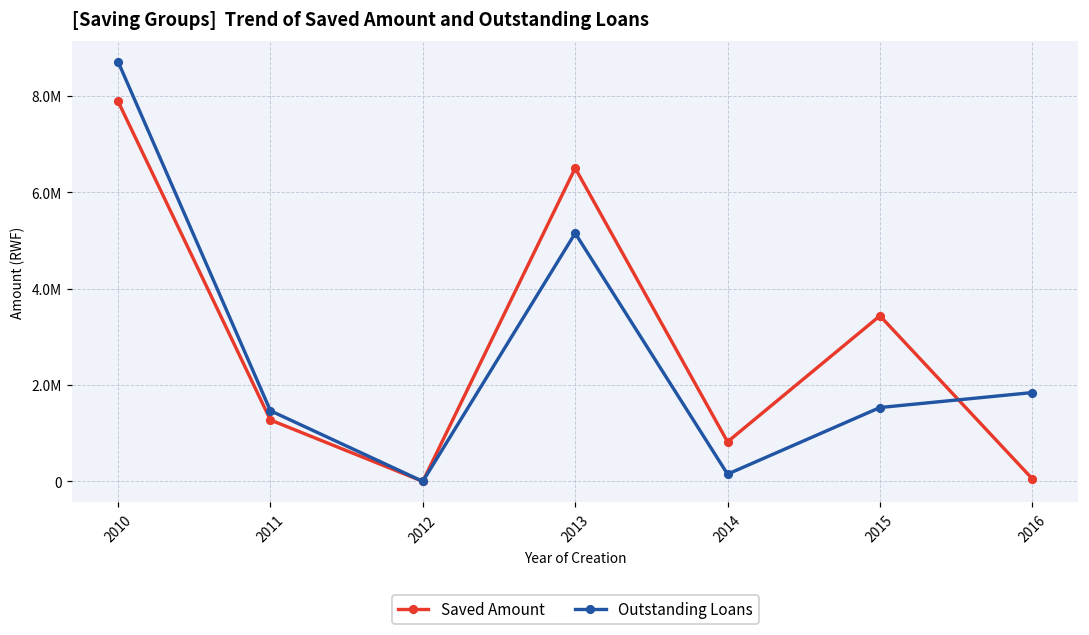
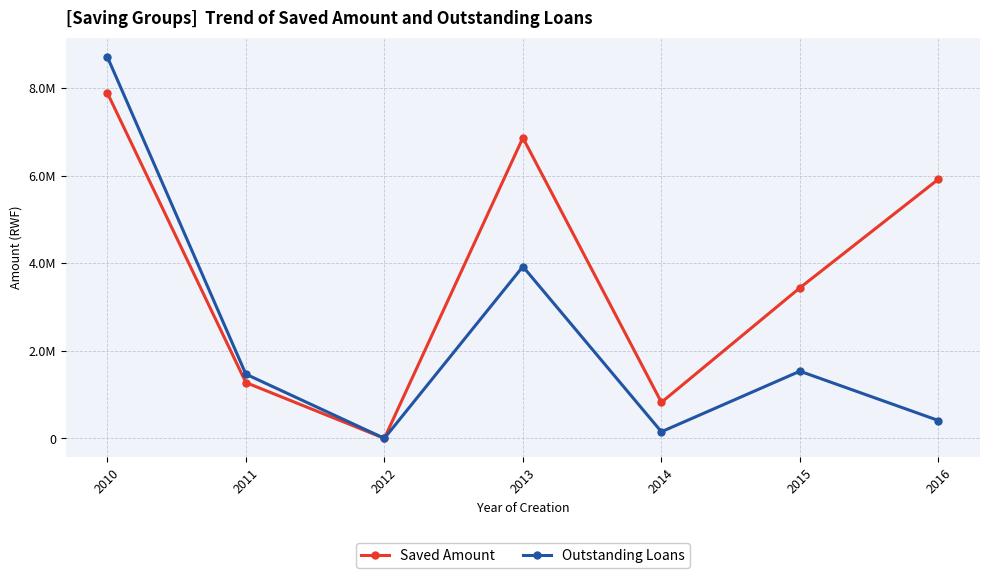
  {
    "Saved Amount": {
      "2010": 7900000,
      "2011": 1300000,
-     "2013": 6500000,
+     "2013": 6900000,
      "2014": 800000,
      "2015": 3400000,
-     "2016": 100000
+     "2016": 5900000
    },
    "Outstanding Loans": {
      "2010": 8700000,
      "2011": 1500000,
-     "2013": 5200000,
+     "2013": 3900000,
      "2014": 200000,
      "2015": 1500000,
-     "2016": 1800000
+     "2016": 400000
    }
  }
